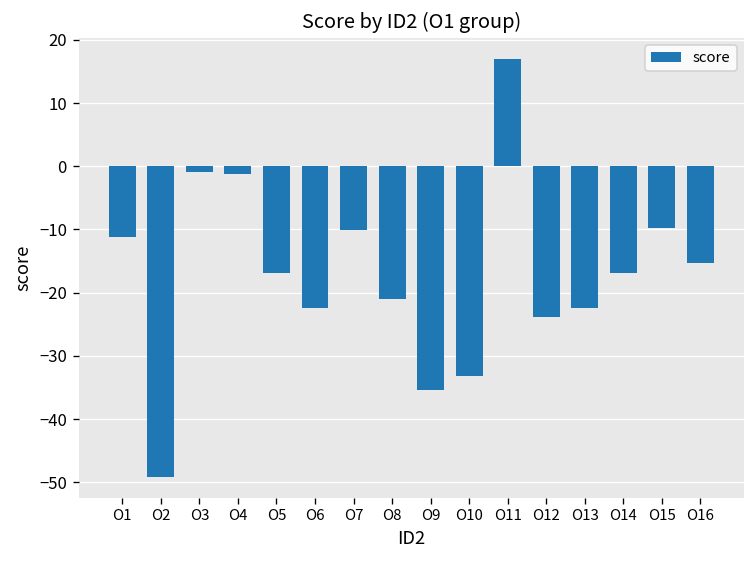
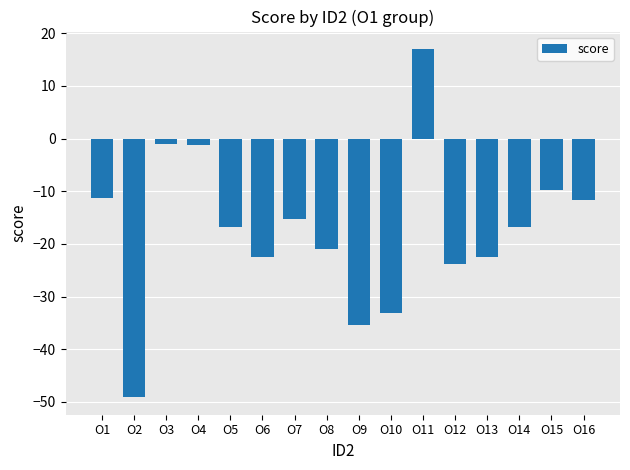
  {
    "O1": -11,
    "O2": -49,
    "O3": -1,
    "O4": -1,
    "O5": -17,
    "O6": -22,
-   "O7": -10,
+   "O7": -15,
    "O8": -21,
    "O9": -35,
    "O10": -33,
    "O11": 17,
    "O12": -24,
    "O13": -22,
    "O14": -17,
    "O15": -10,
-   "O16": -15
+   "O16": -12
  }
